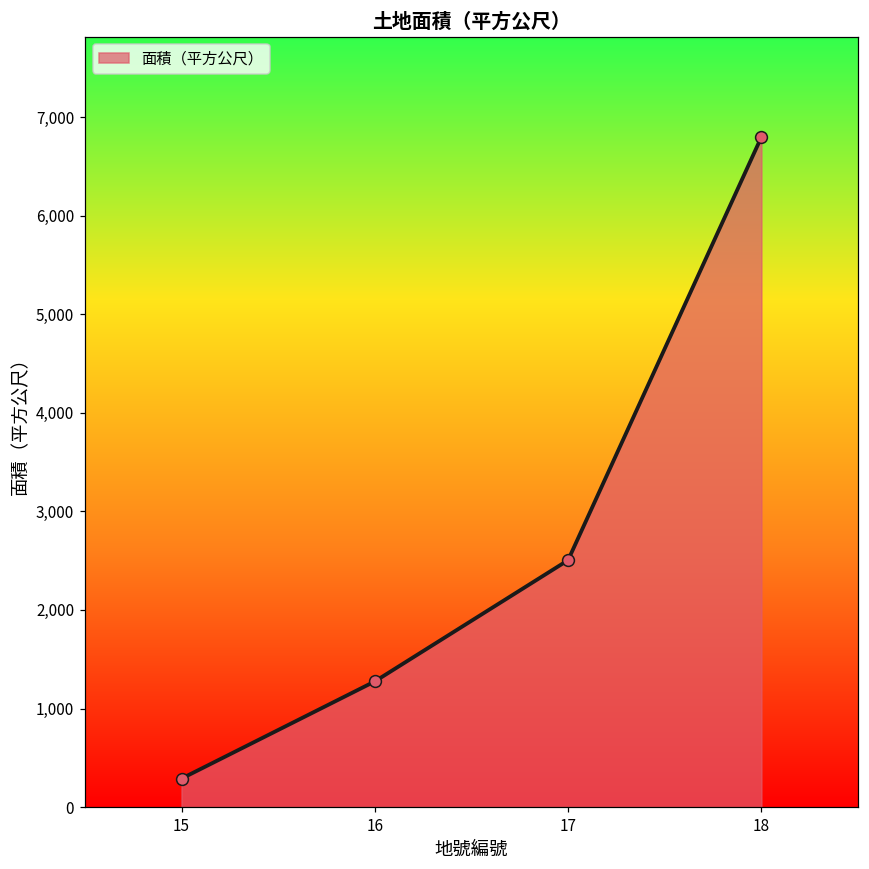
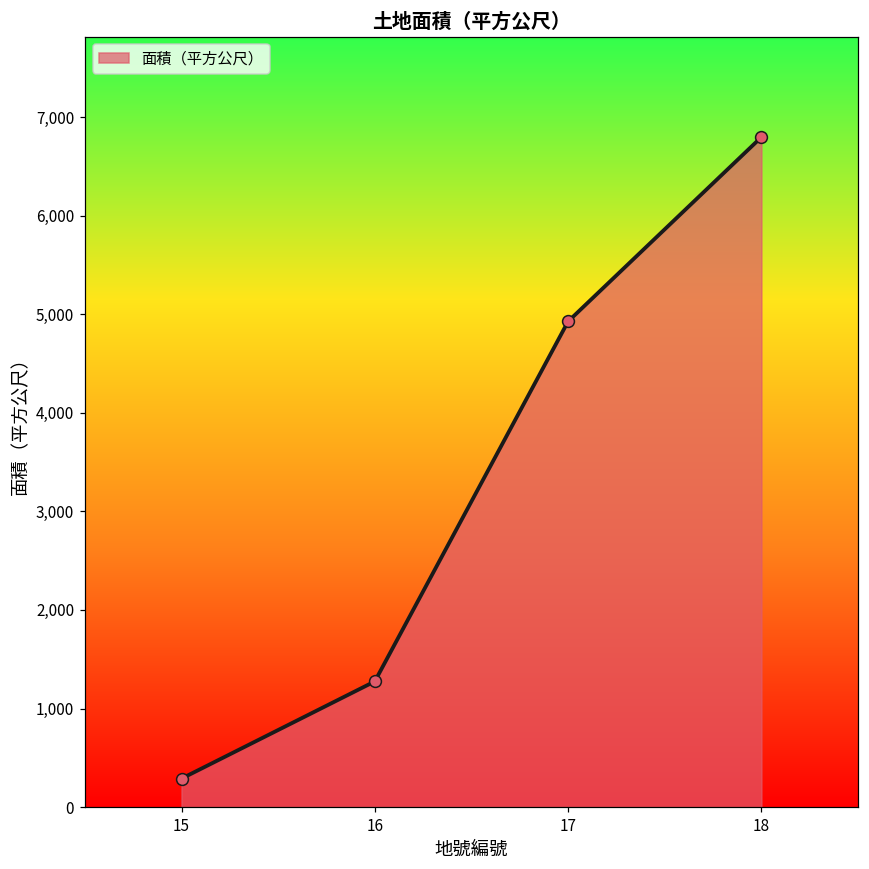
  {
    "15": "300",
    "16": "1,300",
-   "17": "2,500",
+   "17": "4,900",
    "18": "6,800"
  }
